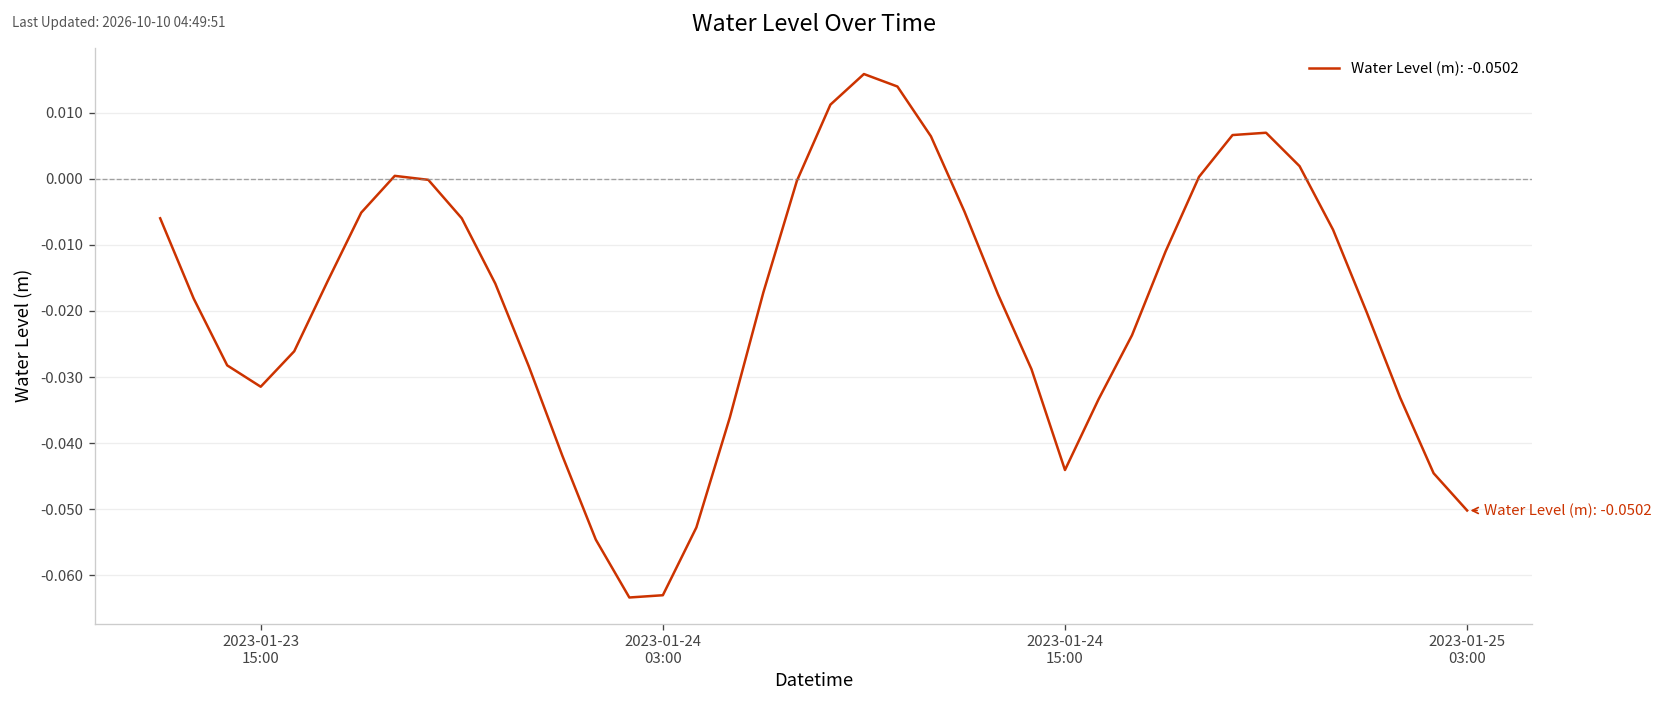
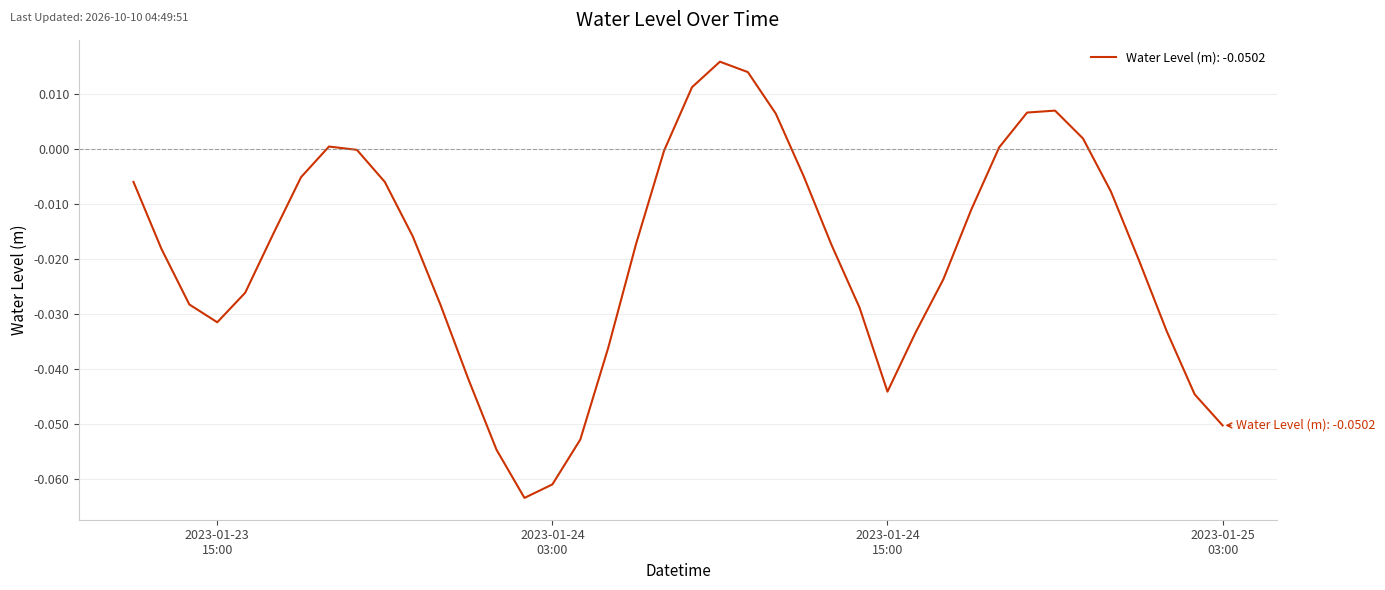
  {
    "2023-01-23 15:00": -0.031,
-   "2023-01-24 03:00": -0.063,
+   "2023-01-24 03:00": -0.061,
    "2023-01-24 15:00": -0.044
  }
